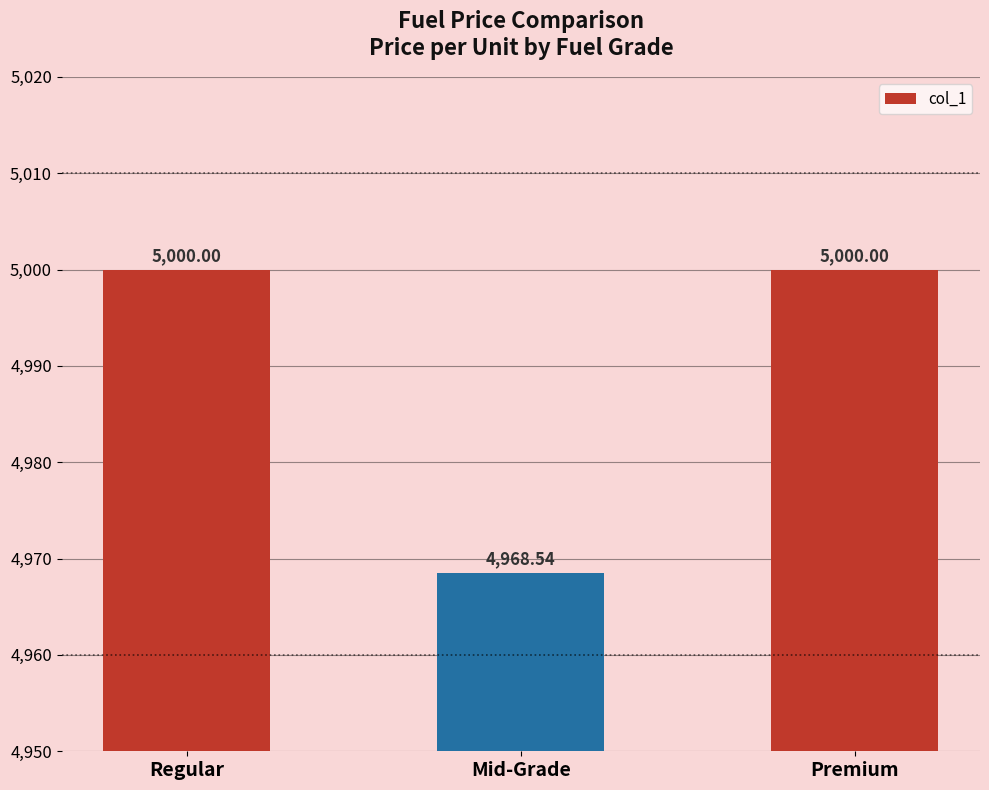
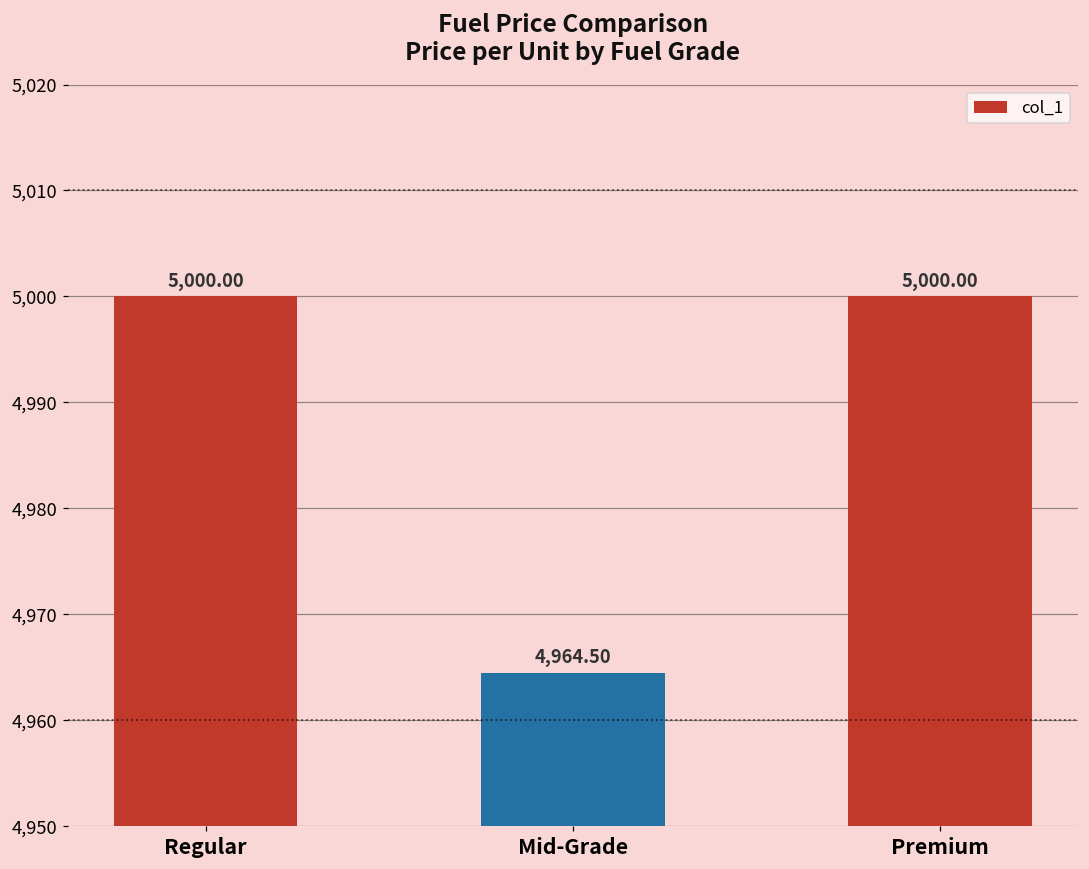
  {
    "Regular": "5,000.00",
-   "Mid-Grade": "4,968.54",
+   "Mid-Grade": "4,964.50",
    "Premium": "5,000.00"
  }
